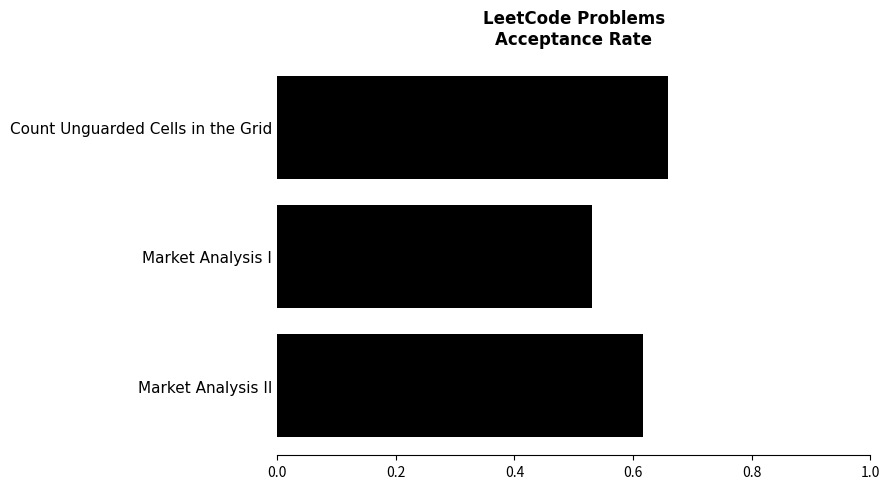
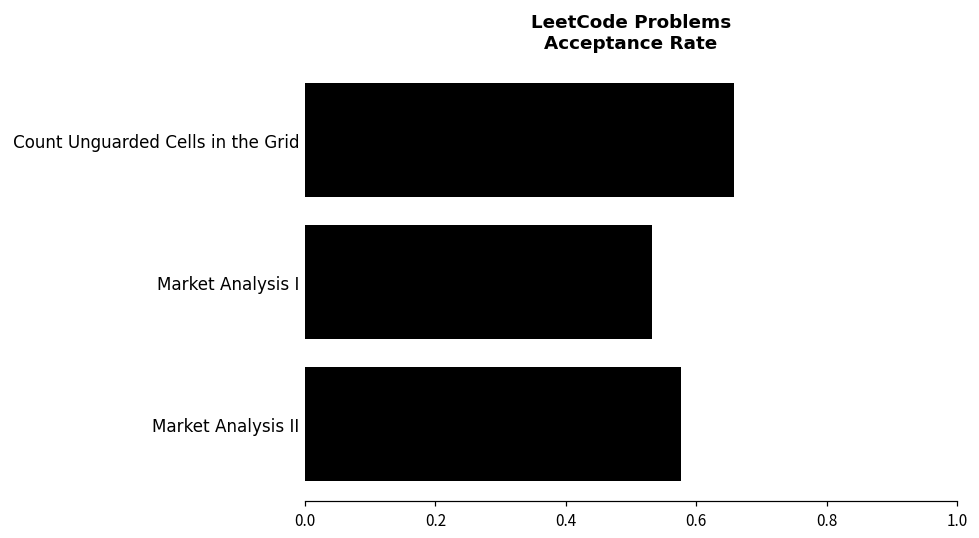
  {
    "Count Unguarded Cells in the Grid": 0.66,
    "Market Analysis I": 0.53,
-   "Market Analysis II": 0.62
+   "Market Analysis II": 0.58
  }
